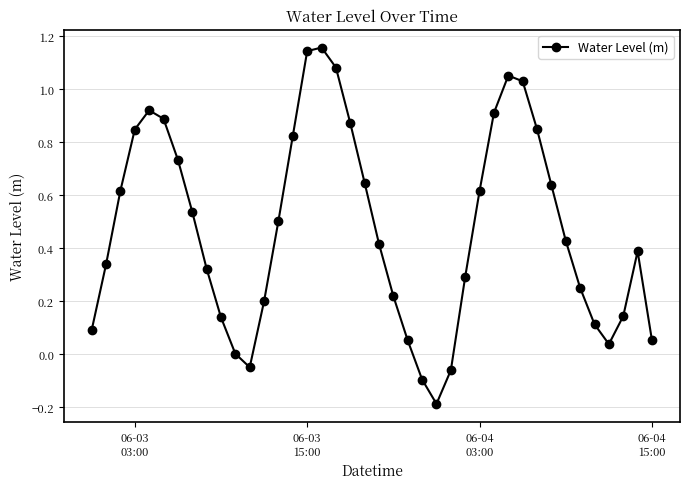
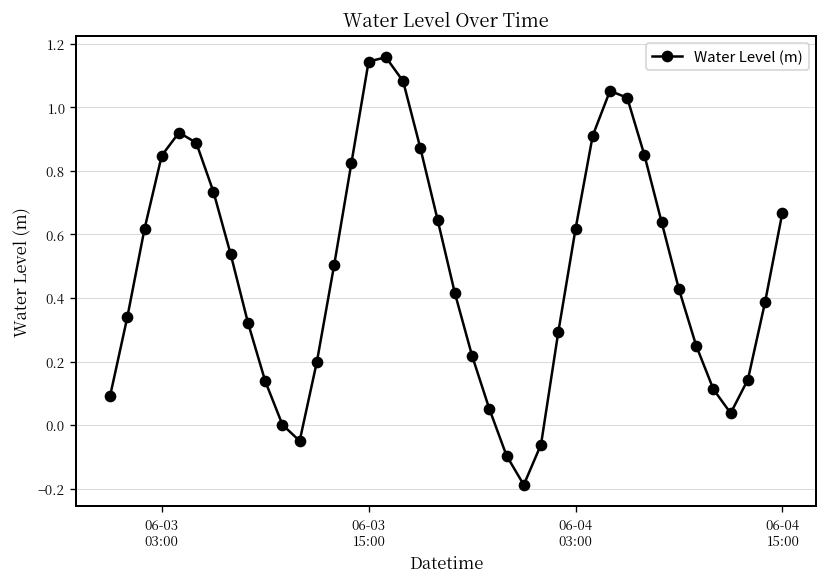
  {
    "06-03 03:00": 0.85,
    "06-03 15:00": 1.14,
    "06-04 03:00": 0.62,
-   "06-04 15:00": 0.05
+   "06-04 15:00": 0.67
  }
